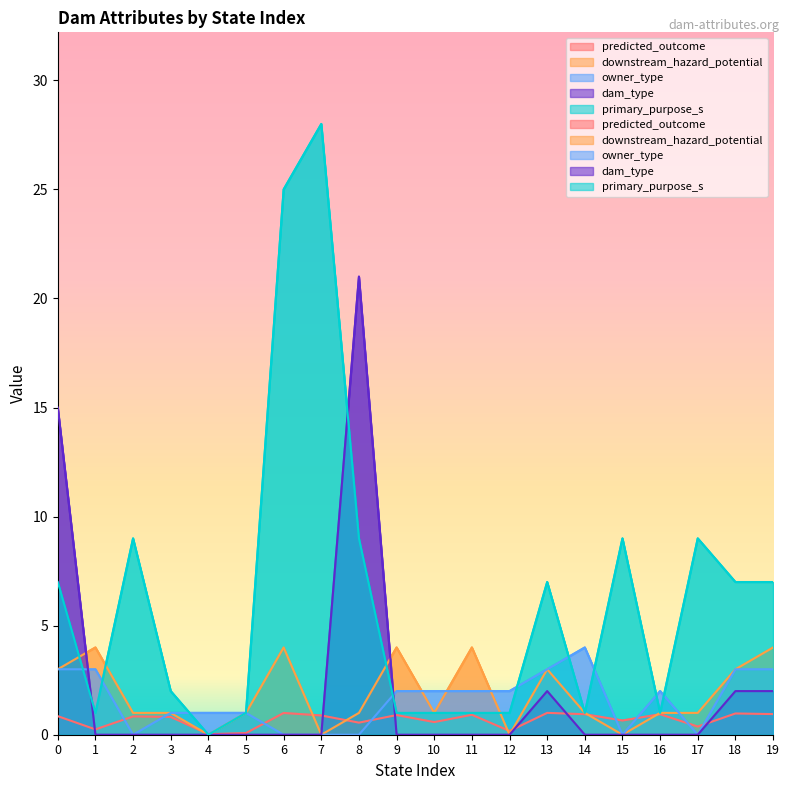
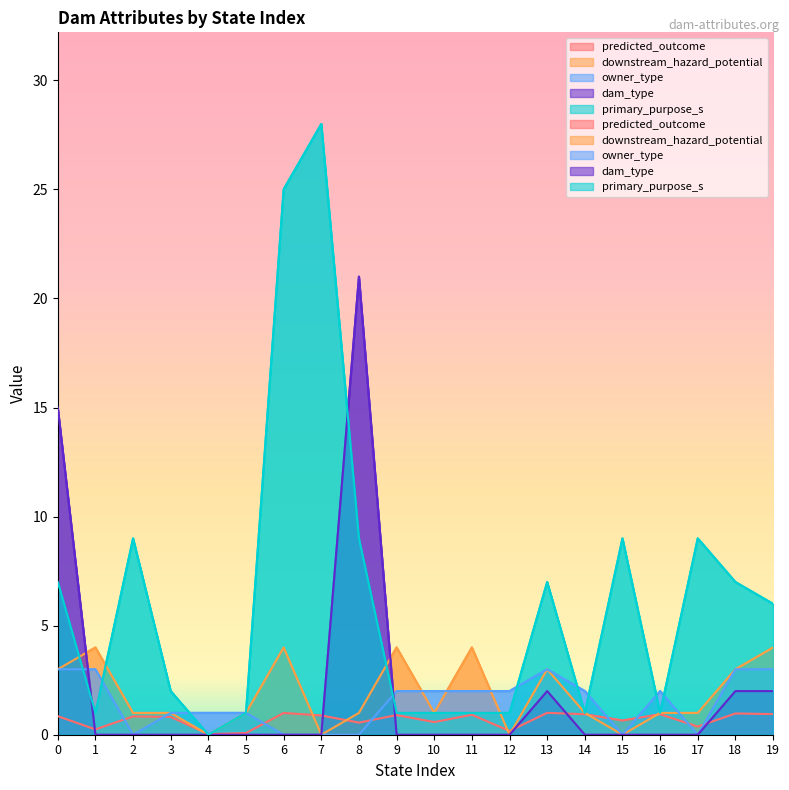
  {
    "owner_type": {
      "1": 3,
      "4": 1,
      "8": 0,
      "9": 2,
      "10": 2,
      "11": 2,
      "12": 2,
-     "14": 4,
+     "14": 2,
      "16": 2,
      "19": 3
    },
    "dam_type": {
      "0": 15,
      "1": 0,
      "3": 0,
      "8": 21,
      "9": 0,
      "10": 0,
      "11": 0,
      "13": 2,
      "14": 0,
      "16": 0,
      "18": 2,
      "19": 2
    },
    "primary_purpose_s": {
      "0": 7,
      "1": 1,
      "2": 9,
      "3": 2,
      "6": 25,
      "7": 28,
      "8": 9,
      "12": 1,
      "13": 7,
      "15": 9,
      "17": 9,
      "18": 7,
-     "19": 7
+     "19": 6
    }
  }
